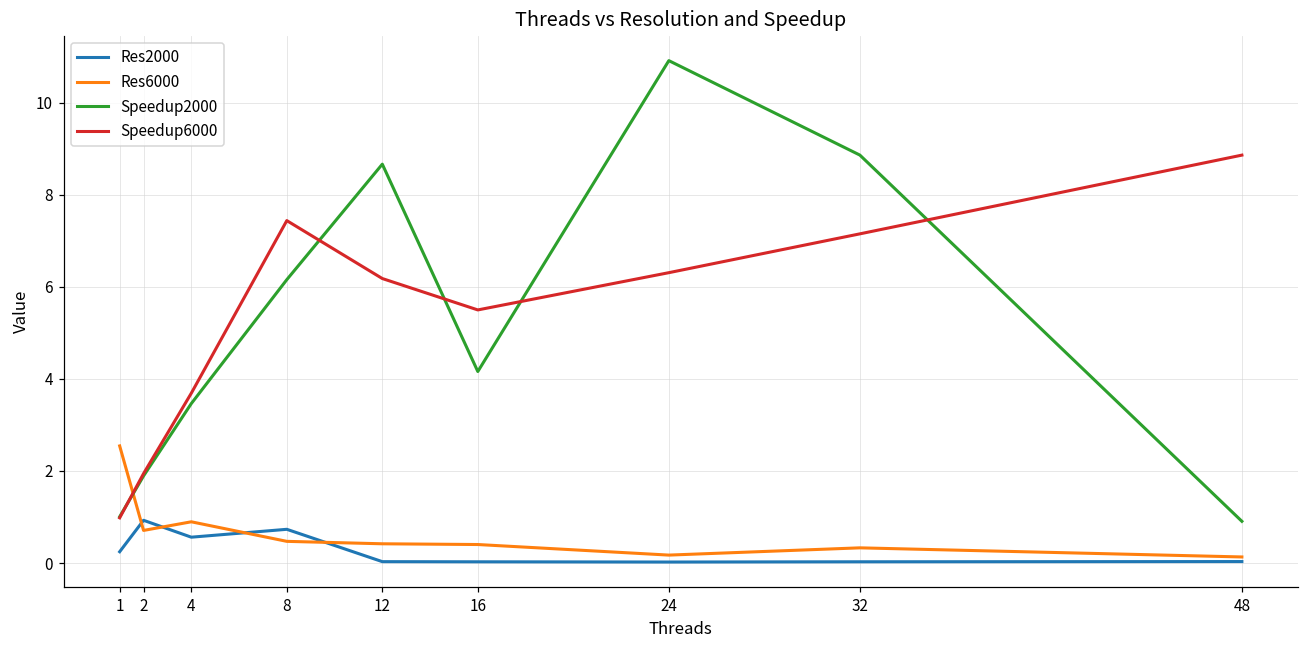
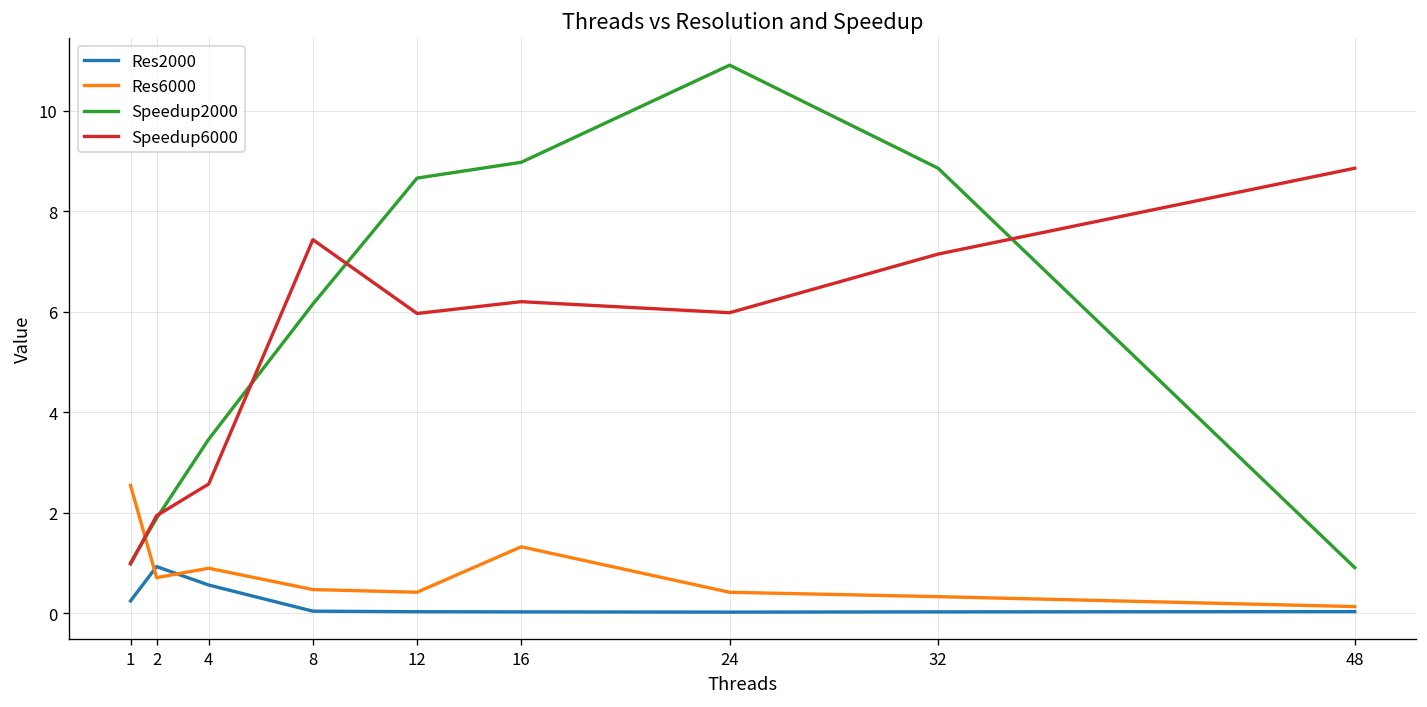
  {
    "Res2000": {
      "1": 0.2,
      "2": 0.9,
      "4": 0.6,
-     "8": 0.7,
+     "8": 0.0,
      "12": 0.0,
      "16": 0.0,
      "24": 0.0,
      "32": 0.0,
      "48": 0.0
    },
    "Res6000": {
      "1": 2.5,
      "2": 0.7,
      "4": 0.9,
      "8": 0.5,
      "12": 0.4,
-     "16": 0.4,
-     "24": 0.2,
+     "16": 1.3,
+     "24": 0.4,
      "32": 0.3,
      "48": 0.1
    },
    "Speedup2000": {
      "4": 3.5,
      "8": 6.2,
      "12": 8.7,
-     "16": 4.2,
+     "16": 9.0,
      "24": 10.9,
      "32": 8.9,
      "48": 0.9
    },
    "Speedup6000": {
-     "4": 3.7,
+     "4": 2.6,
      "8": 7.4,
-     "12": 6.2,
-     "16": 5.5,
-     "24": 6.3,
+     "12": 6.0,
+     "16": 6.2,
+     "24": 6.0,
      "32": 7.1,
      "48": 8.9
    }
  }
